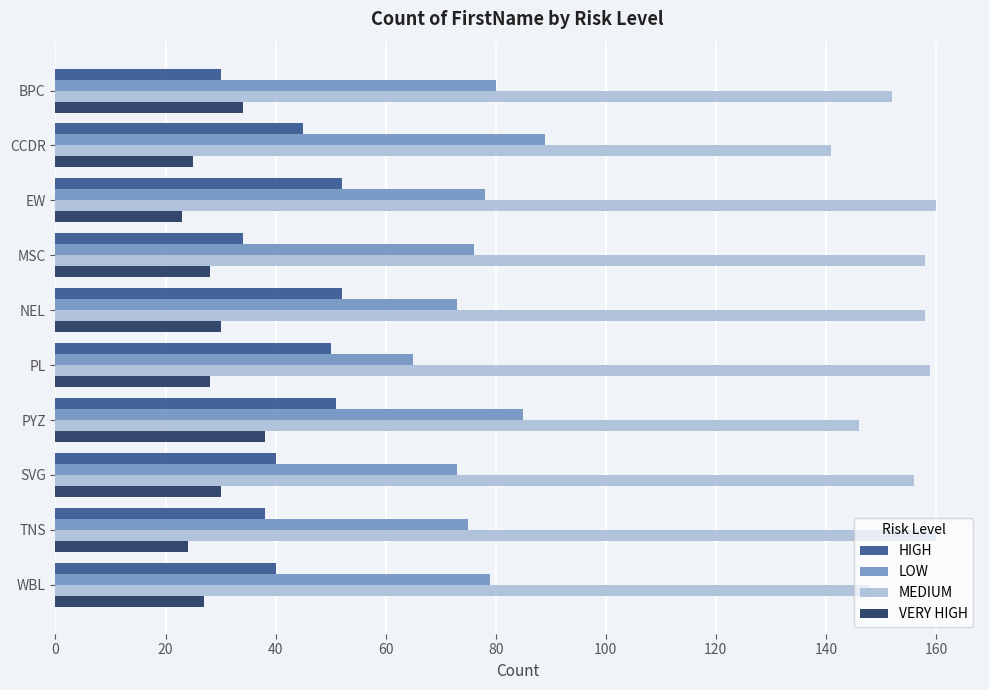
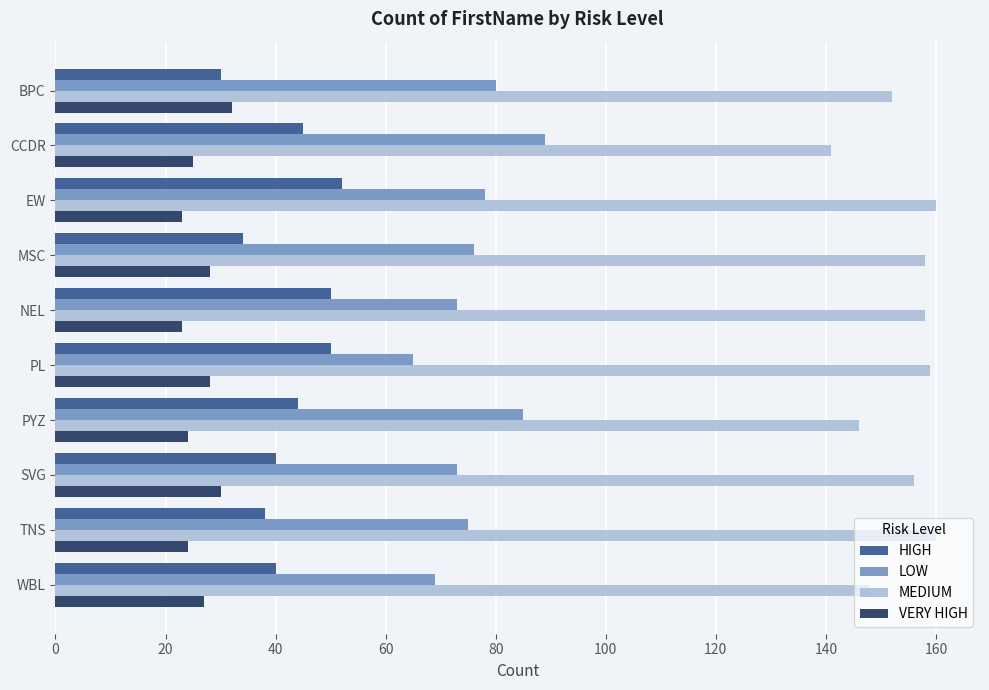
  {
    "HIGH": {
      "BPC": 30,
      "CCDR": 45,
      "EW": 52,
      "MSC": 34,
-     "NEL": 52,
+     "NEL": 50,
      "PL": 50,
-     "PYZ": 51,
+     "PYZ": 44,
      "SVG": 40,
      "TNS": 38,
      "WBL": 40
    },
    "LOW": {
      "BPC": 80,
      "CCDR": 89,
      "EW": 78,
      "MSC": 76,
      "NEL": 73,
      "PL": 65,
      "PYZ": 85,
      "SVG": 73,
      "TNS": 75,
-     "WBL": 79
+     "WBL": 69
    },
    "MEDIUM": {
      "BPC": 152,
      "CCDR": 141,
      "EW": 160,
      "MSC": 158,
      "NEL": 158,
      "PL": 159,
      "PYZ": 146,
      "SVG": 156
    },
    "VERY HIGH": {
-     "BPC": 34,
+     "BPC": 32,
      "CCDR": 25,
      "EW": 23,
      "MSC": 28,
-     "NEL": 30,
+     "NEL": 23,
      "PL": 28,
-     "PYZ": 38,
+     "PYZ": 24,
      "SVG": 30,
      "TNS": 24,
      "WBL": 27
    }
  }
